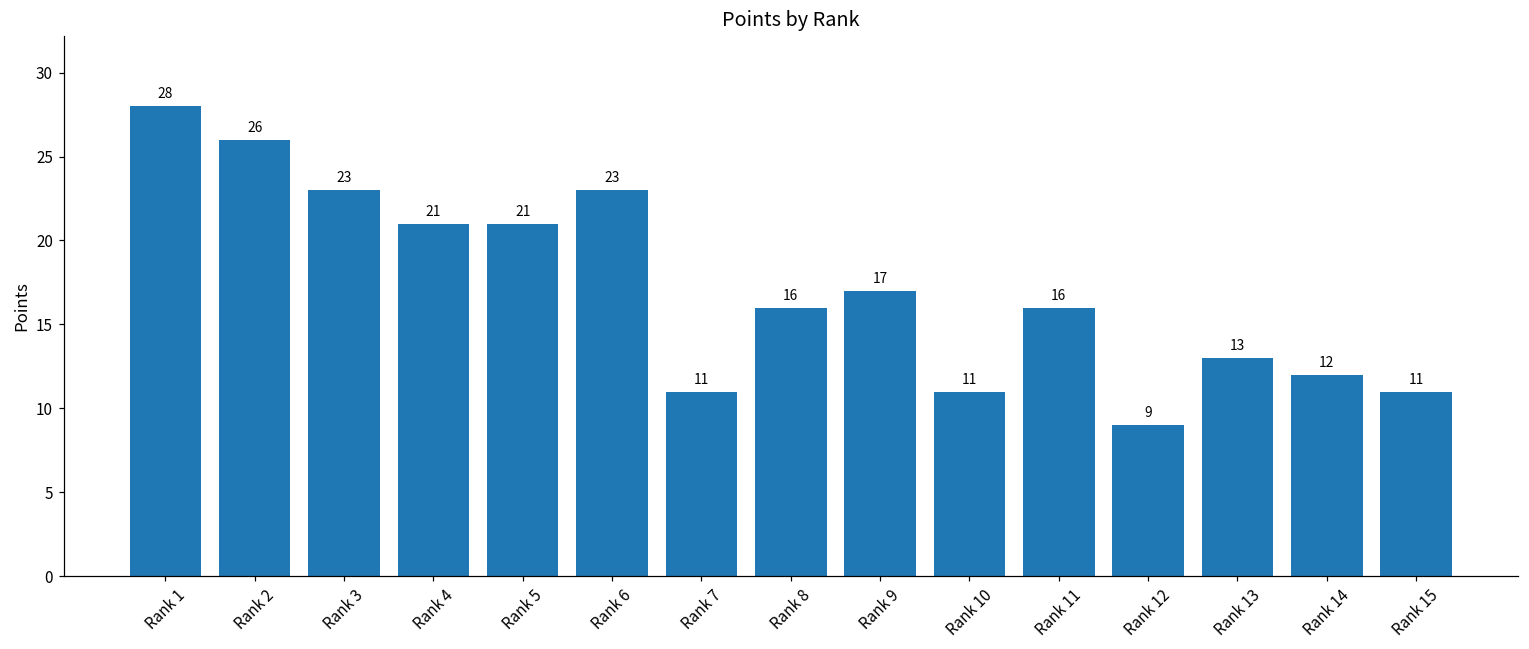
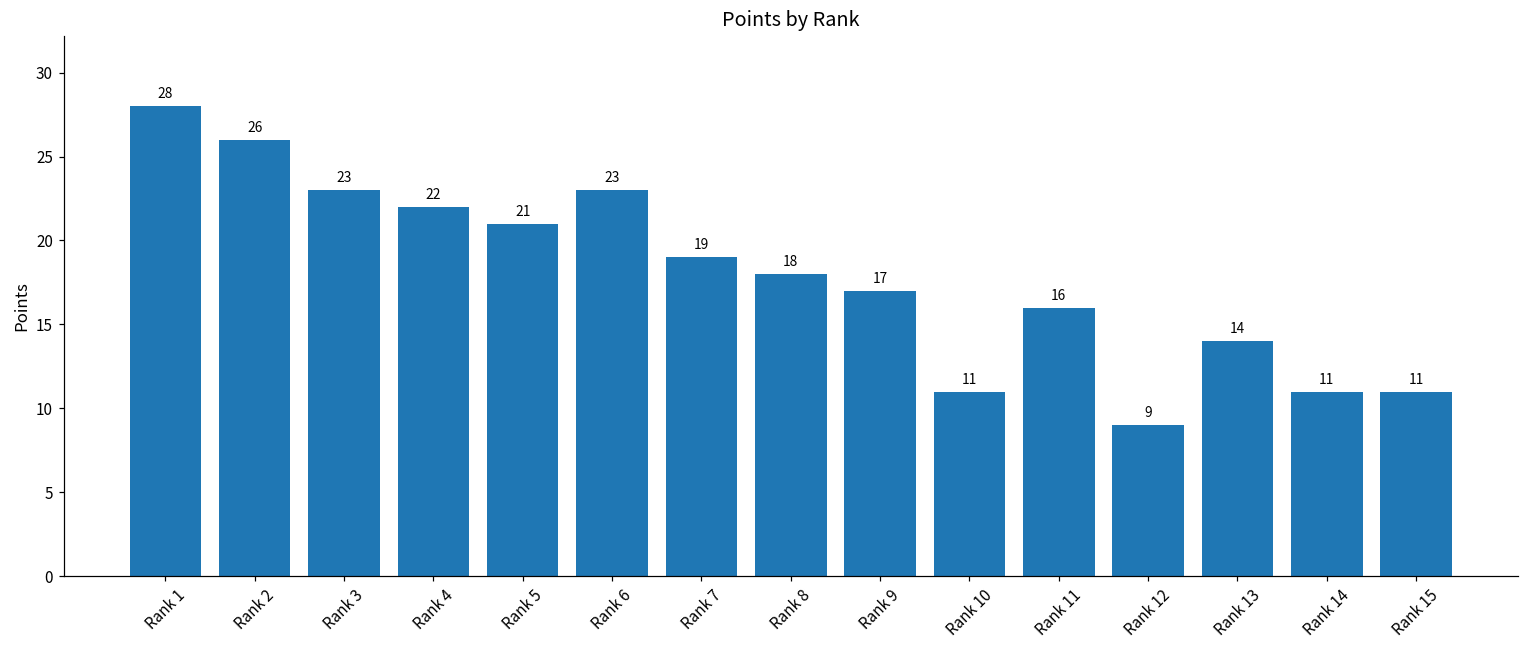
  {
    "Rank 1": 28,
    "Rank 2": 26,
    "Rank 3": 23,
-   "Rank 4": 21,
+   "Rank 4": 22,
    "Rank 5": 21,
    "Rank 6": 23,
-   "Rank 7": 11,
-   "Rank 8": 16,
+   "Rank 7": 19,
+   "Rank 8": 18,
    "Rank 9": 17,
    "Rank 10": 11,
    "Rank 11": 16,
    "Rank 12": 9,
-   "Rank 13": 13,
-   "Rank 14": 12,
+   "Rank 13": 14,
+   "Rank 14": 11,
    "Rank 15": 11
  }
